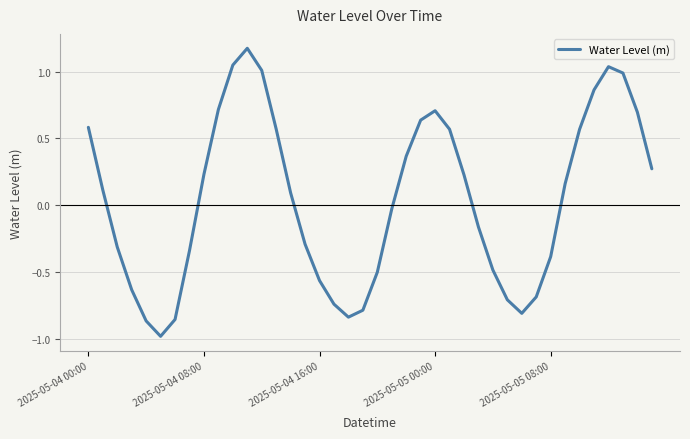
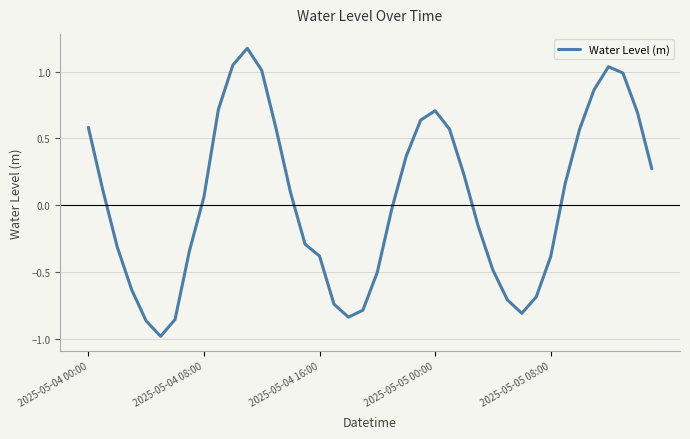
  {
    "2025-05-04 00:00": 0.58,
-   "2025-05-04 08:00": 0.23,
-   "2025-05-04 16:00": -0.56,
+   "2025-05-04 08:00": 0.06,
+   "2025-05-04 16:00": -0.38,
    "2025-05-05 00:00": 0.71,
    "2025-05-05 08:00": -0.39
  }
